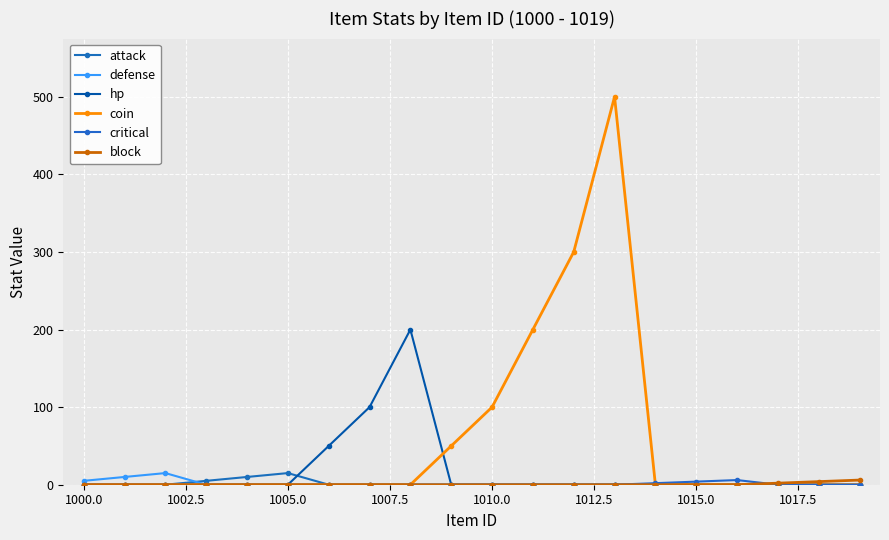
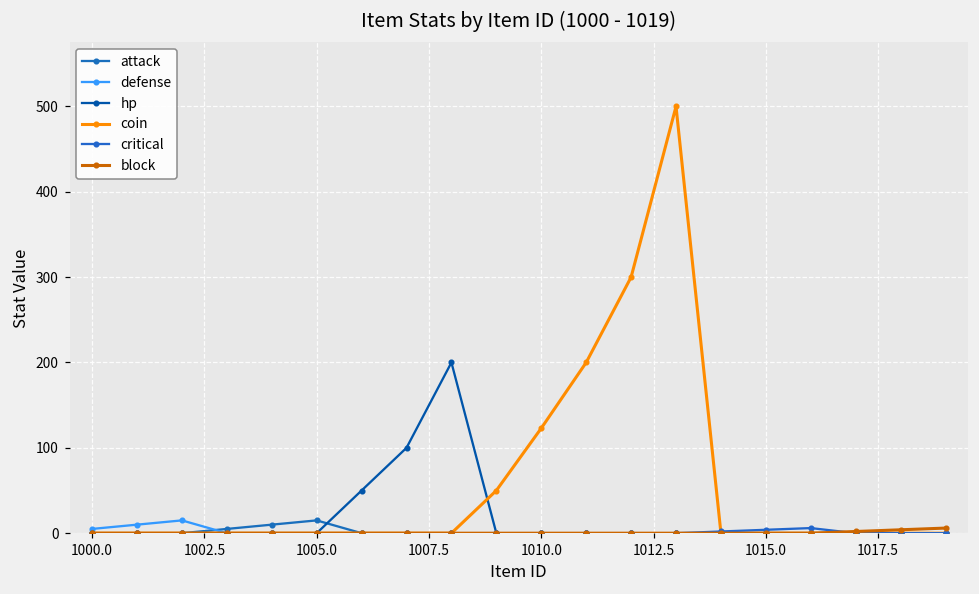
  {
    "defense": {
      "1000.0": 10
    },
    "coin": {
-     "1010.0": 100
+     "1010.0": 120
    }
  }
